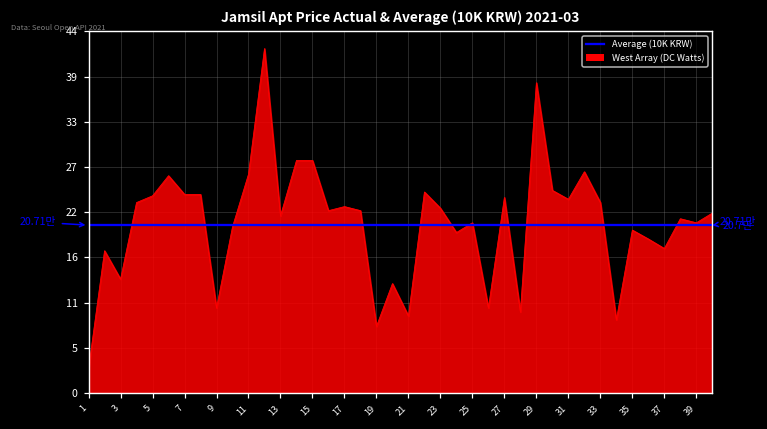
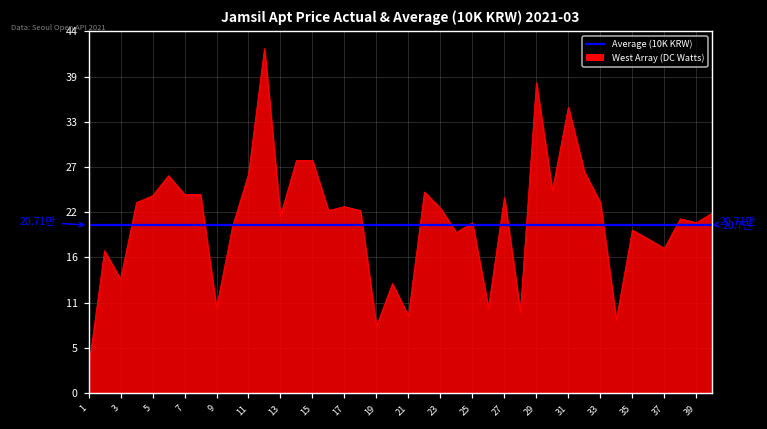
  {
    "1": 3,
    "3": 14,
    "5": 24,
    "7": 24,
    "9": 10,
    "11": 27,
    "13": 22,
    "15": 28,
    "17": 23,
    "19": 8,
    "21": 9,
    "23": 22,
    "25": 21,
    "27": 24,
    "29": 38,
-   "31": 24,
+   "31": 35,
    "33": 23,
    "35": 20,
    "37": 18,
    "39": 21
  }
